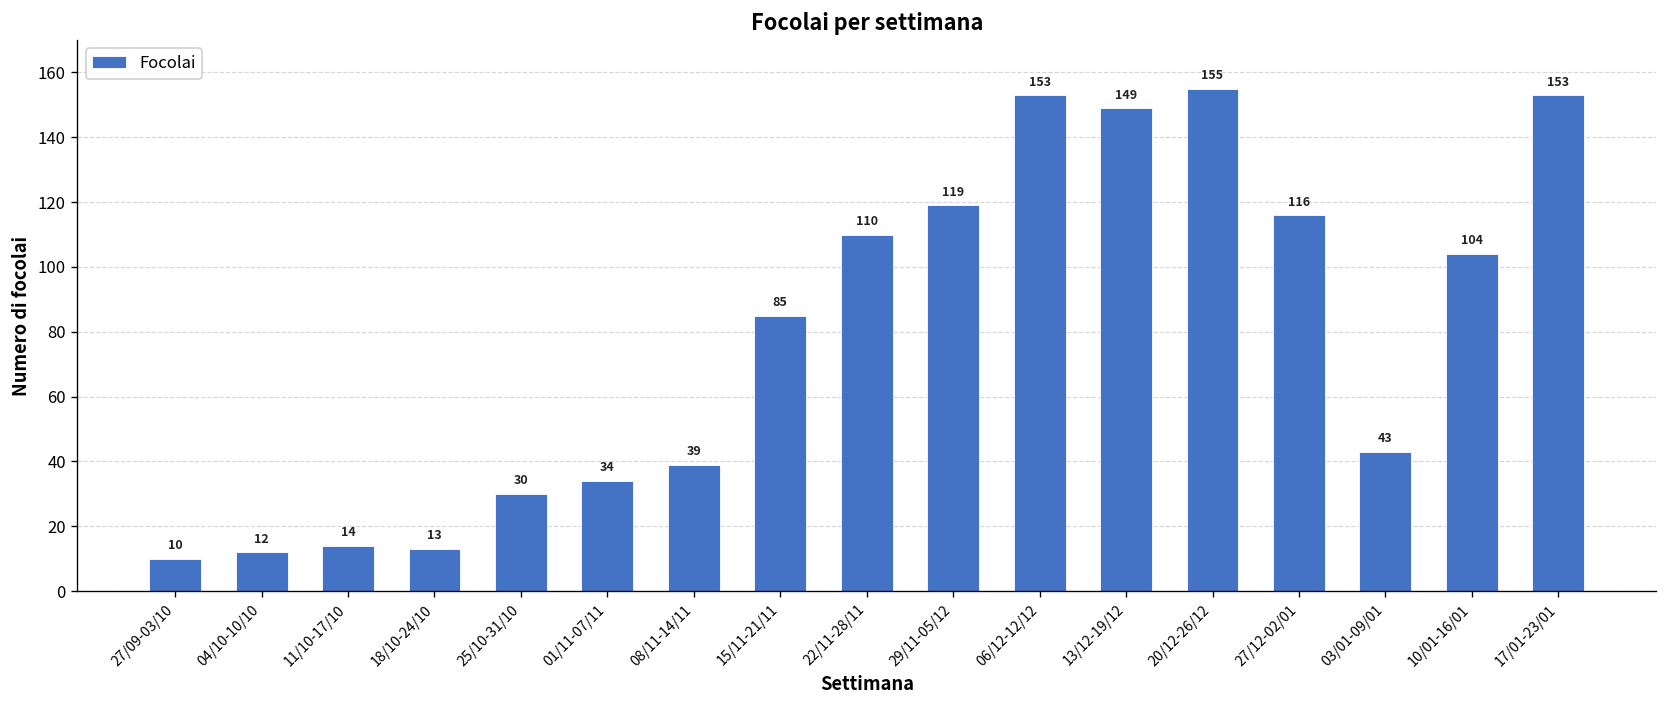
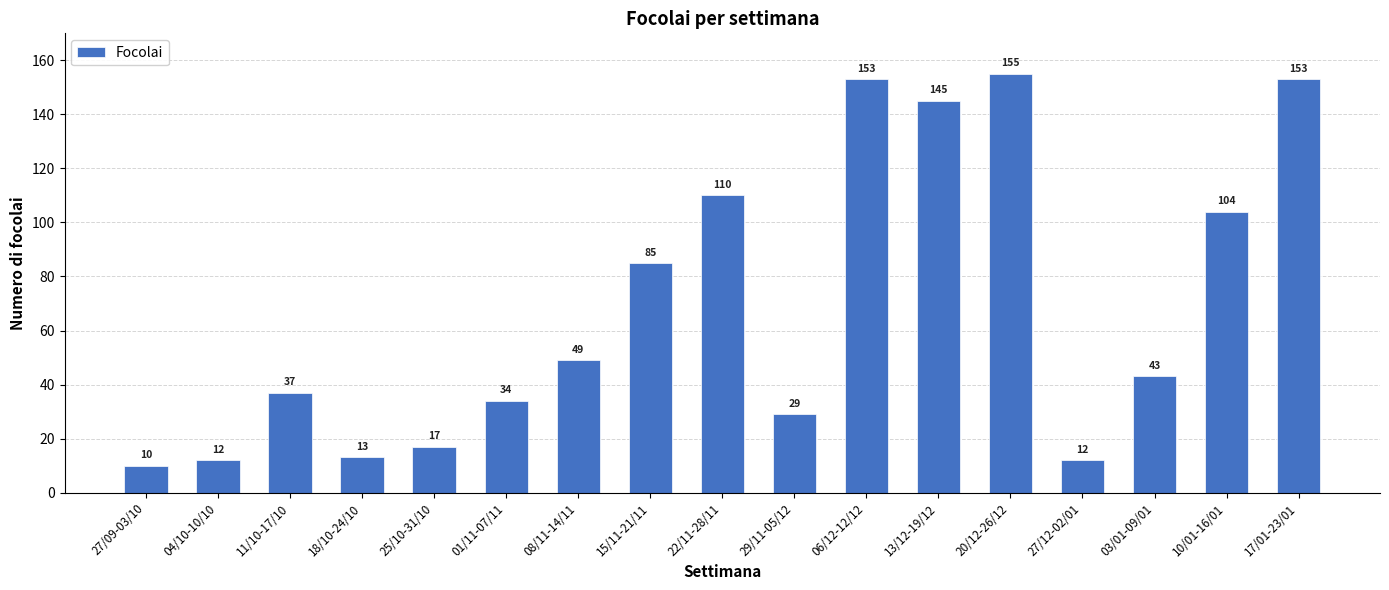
  {
    "27/09-03/10": 10,
    "04/10-10/10": 12,
-   "11/10-17/10": 14,
+   "11/10-17/10": 37,
    "18/10-24/10": 13,
-   "25/10-31/10": 30,
+   "25/10-31/10": 17,
    "01/11-07/11": 34,
-   "08/11-14/11": 39,
+   "08/11-14/11": 49,
    "15/11-21/11": 85,
    "22/11-28/11": 110,
-   "29/11-05/12": 119,
+   "29/11-05/12": 29,
    "06/12-12/12": 153,
-   "13/12-19/12": 149,
+   "13/12-19/12": 145,
    "20/12-26/12": 155,
-   "27/12-02/01": 116,
+   "27/12-02/01": 12,
    "03/01-09/01": 43,
    "10/01-16/01": 104,
    "17/01-23/01": 153
  }
